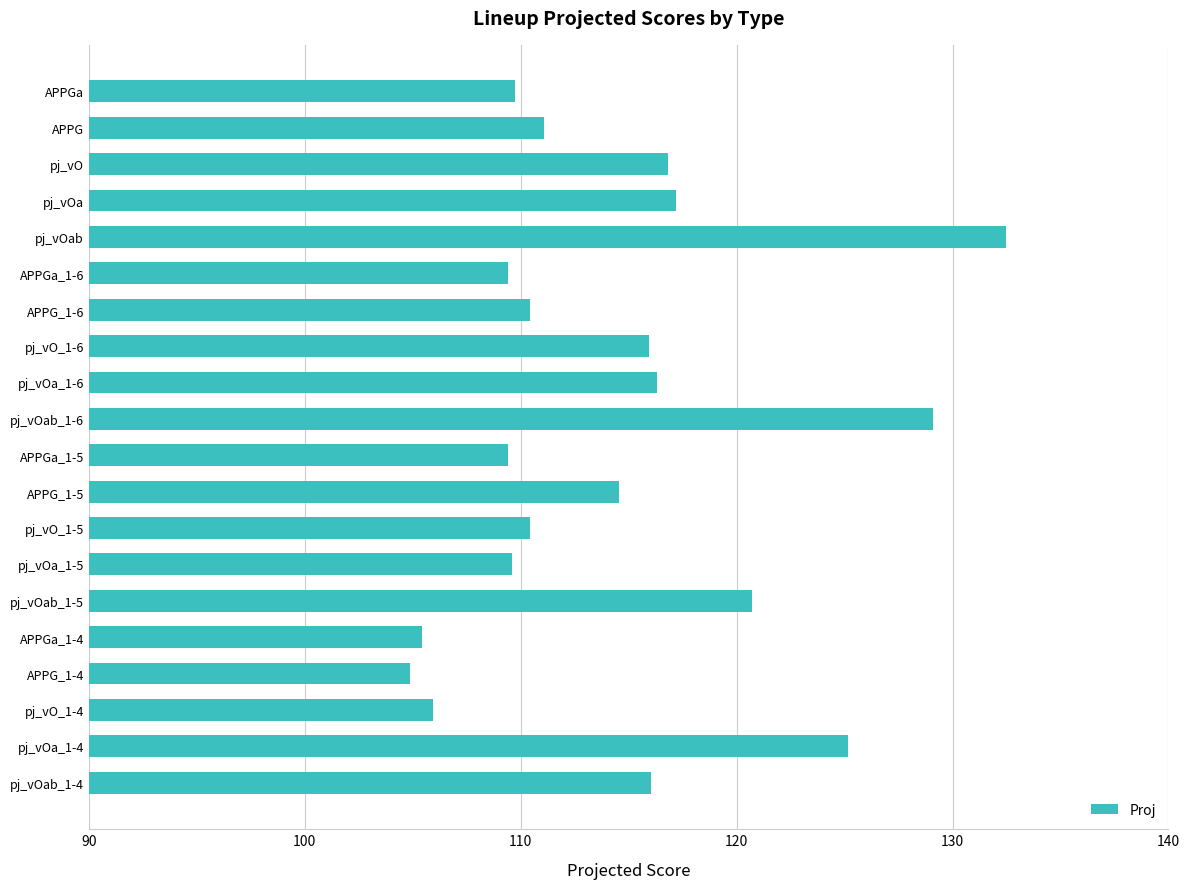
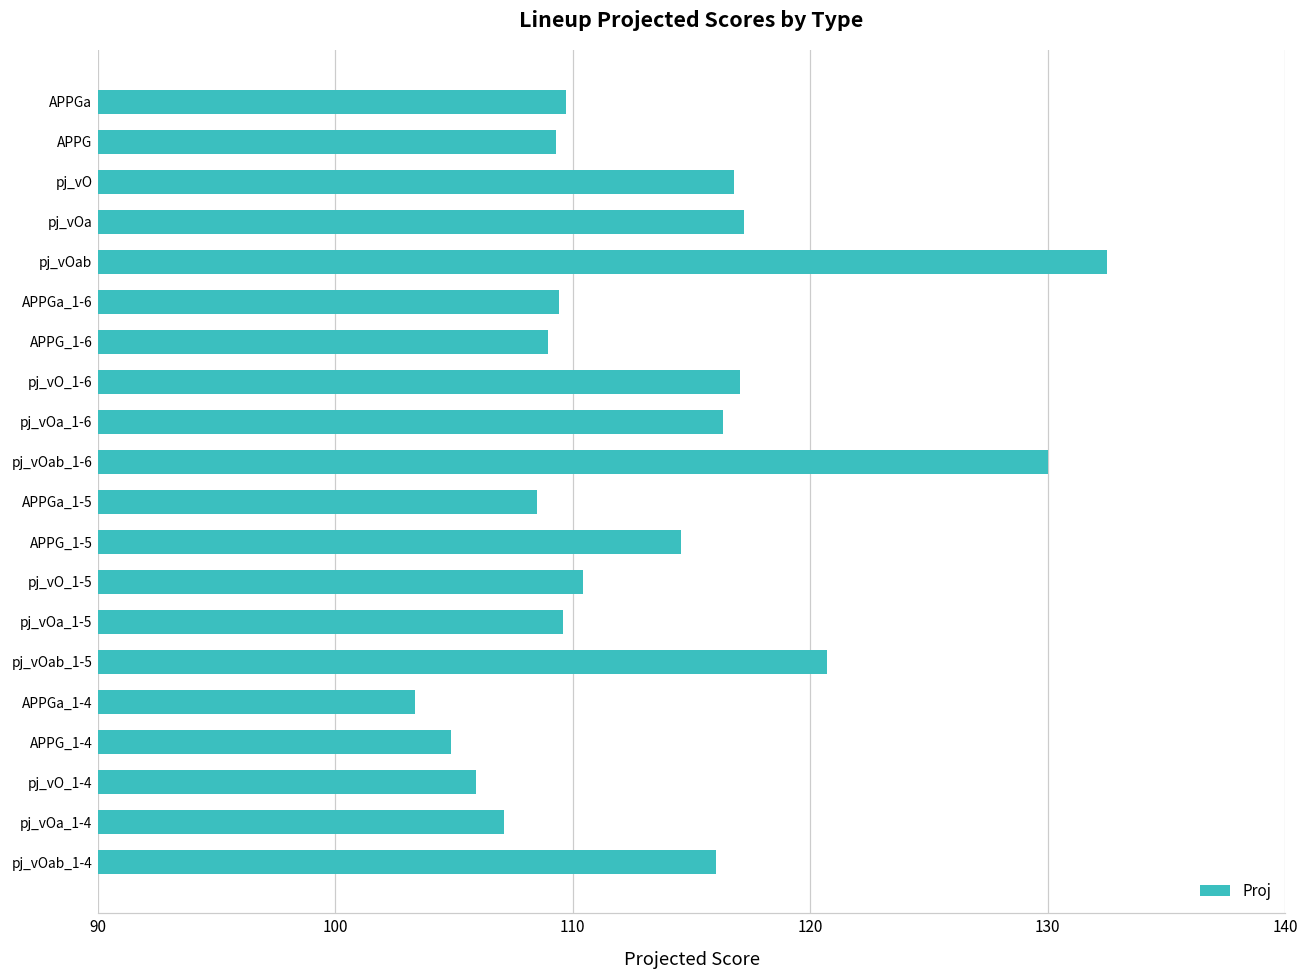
  {
    "APPGa": 109.7,
-   "APPG": 111.1,
+   "APPG": 109.3,
    "pj_vO": 116.8,
    "pj_vOa": 117.2,
    "pj_vOab": 132.5,
    "APPGa_1-6": 109.4,
-   "APPG_1-6": 110.4,
-   "pj_vO_1-6": 115.9,
+   "APPG_1-6": 109.0,
+   "pj_vO_1-6": 117.1,
    "pj_vOa_1-6": 116.3,
-   "pj_vOab_1-6": 129.1,
-   "APPGa_1-5": 109.4,
+   "pj_vOab_1-6": 130.0,
+   "APPGa_1-5": 108.5,
    "APPG_1-5": 114.6,
    "pj_vO_1-5": 110.4,
    "pj_vOa_1-5": 109.6,
    "pj_vOab_1-5": 120.7,
-   "APPGa_1-4": 105.4,
+   "APPGa_1-4": 103.3,
    "APPG_1-4": 104.9,
    "pj_vO_1-4": 105.9,
-   "pj_vOa_1-4": 125.1,
+   "pj_vOa_1-4": 107.1,
    "pj_vOab_1-4": 116.0
  }
